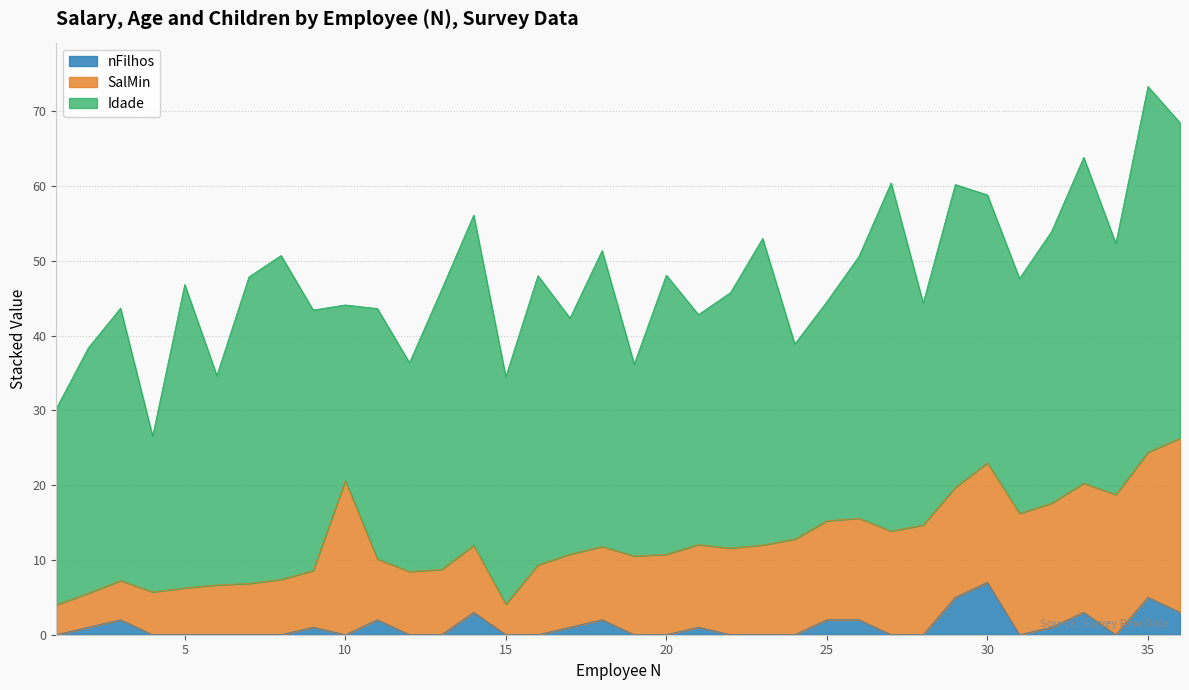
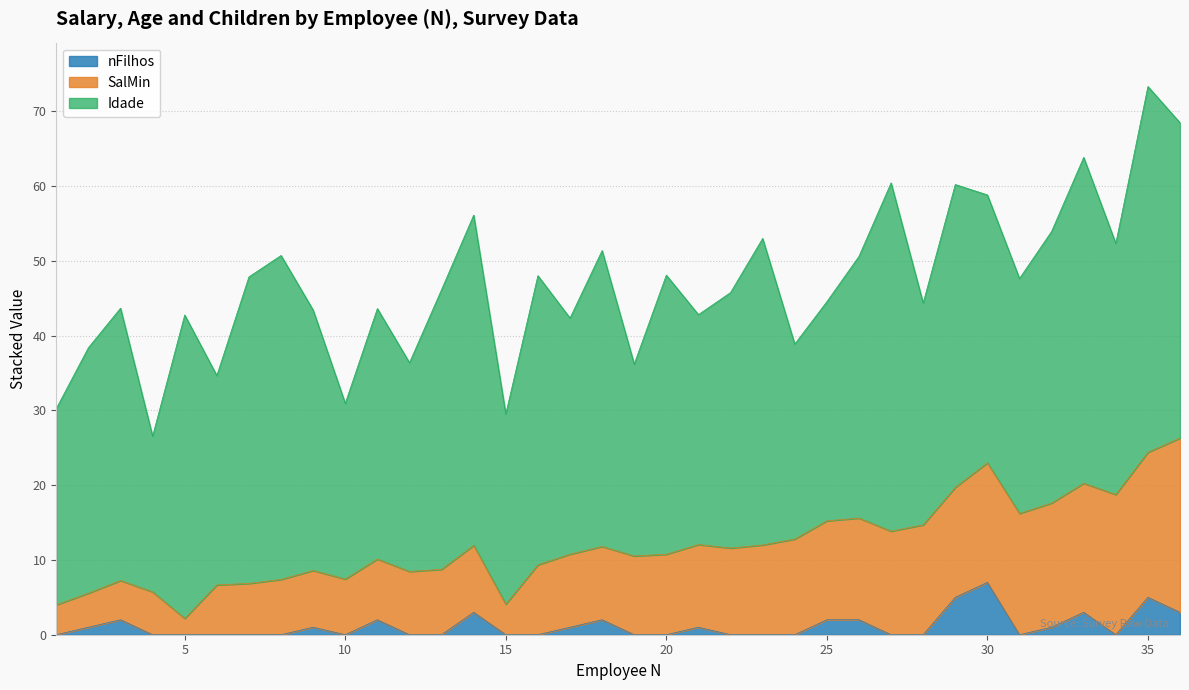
  {
    "nFilhos": {
      "5": 0,
      "10": 0,
      "15": 0,
      "20": 0,
      "25": 2,
      "30": 7,
      "35": 5
    },
    "SalMin": {
-     "5": 6,
-     "10": 21,
+     "5": 2,
+     "10": 7,
      "15": 4,
      "20": 11,
      "25": 13,
      "30": 16,
      "35": 19
    },
    "Idade": {
      "5": 41,
      "10": 24,
-     "15": 30,
+     "15": 25,
      "20": 37,
      "25": 29,
      "30": 36,
      "35": 49
    }
  }
